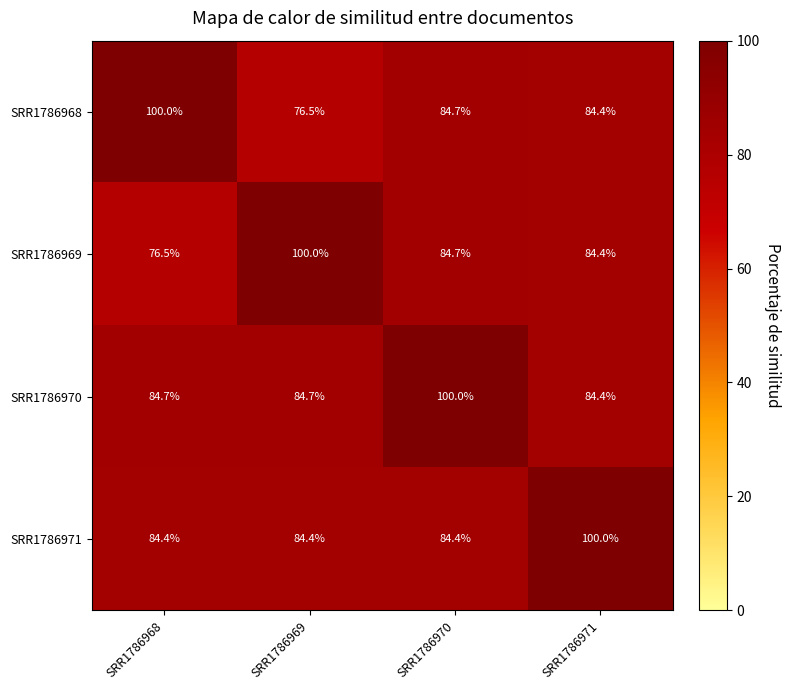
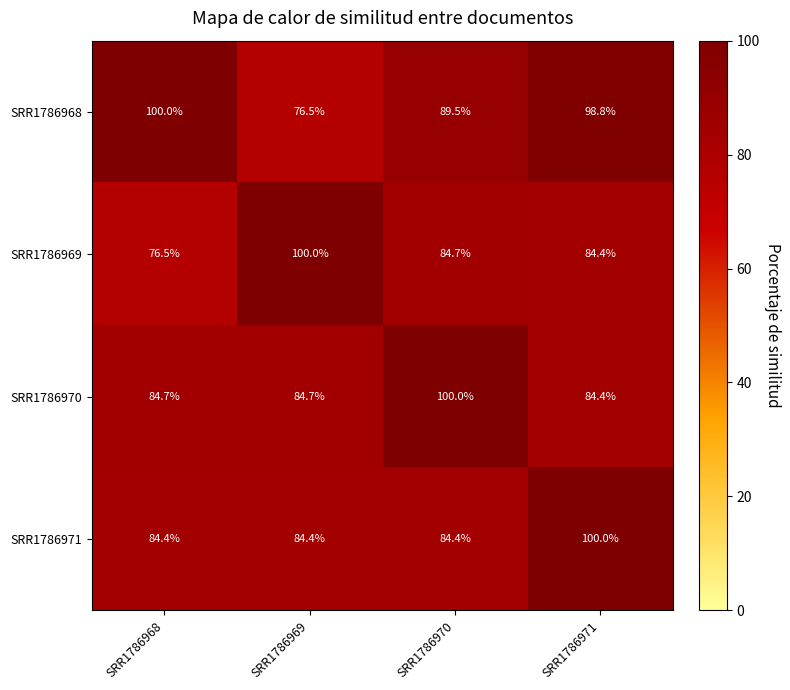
  {
    "SRR1786968": {
      "SRR1786968": "100.0%",
      "SRR1786969": "76.5%",
-     "SRR1786970": "84.7%",
-     "SRR1786971": "84.4%"
+     "SRR1786970": "89.5%",
+     "SRR1786971": "98.8%"
    },
    "SRR1786969": {
      "SRR1786968": "76.5%",
      "SRR1786969": "100.0%",
      "SRR1786970": "84.7%",
      "SRR1786971": "84.4%"
    },
    "SRR1786970": {
      "SRR1786968": "84.7%",
      "SRR1786969": "84.7%",
      "SRR1786970": "100.0%",
      "SRR1786971": "84.4%"
    },
    "SRR1786971": {
      "SRR1786968": "84.4%",
      "SRR1786969": "84.4%",
      "SRR1786970": "84.4%",
      "SRR1786971": "100.0%"
    }
  }
